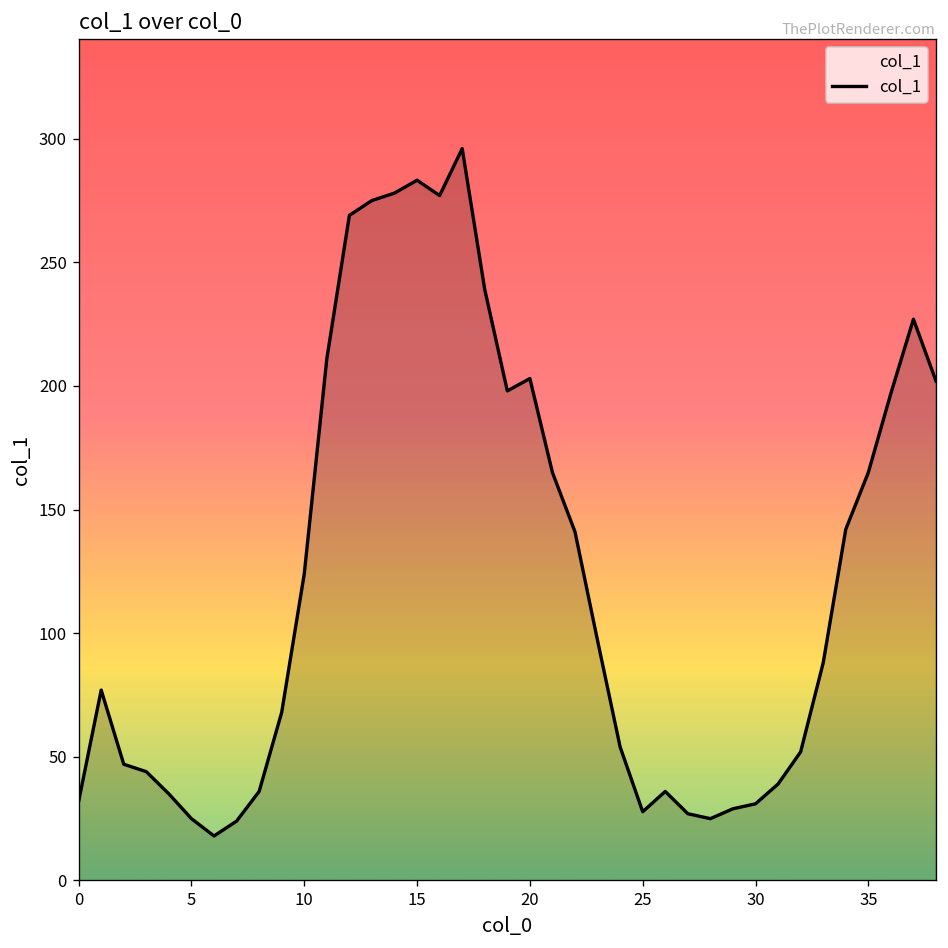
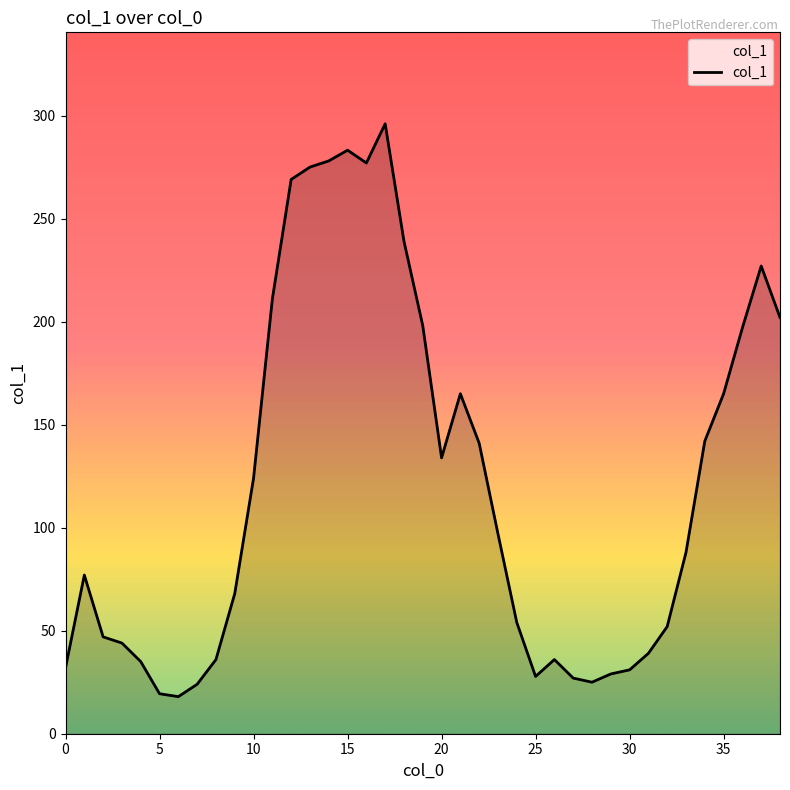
  {
    "0": 32,
-   "5": 25,
+   "5": 19,
    "10": 124,
    "15": 283,
-   "20": 203,
+   "20": 134,
    "25": 28,
    "30": 31,
    "35": 165
  }
